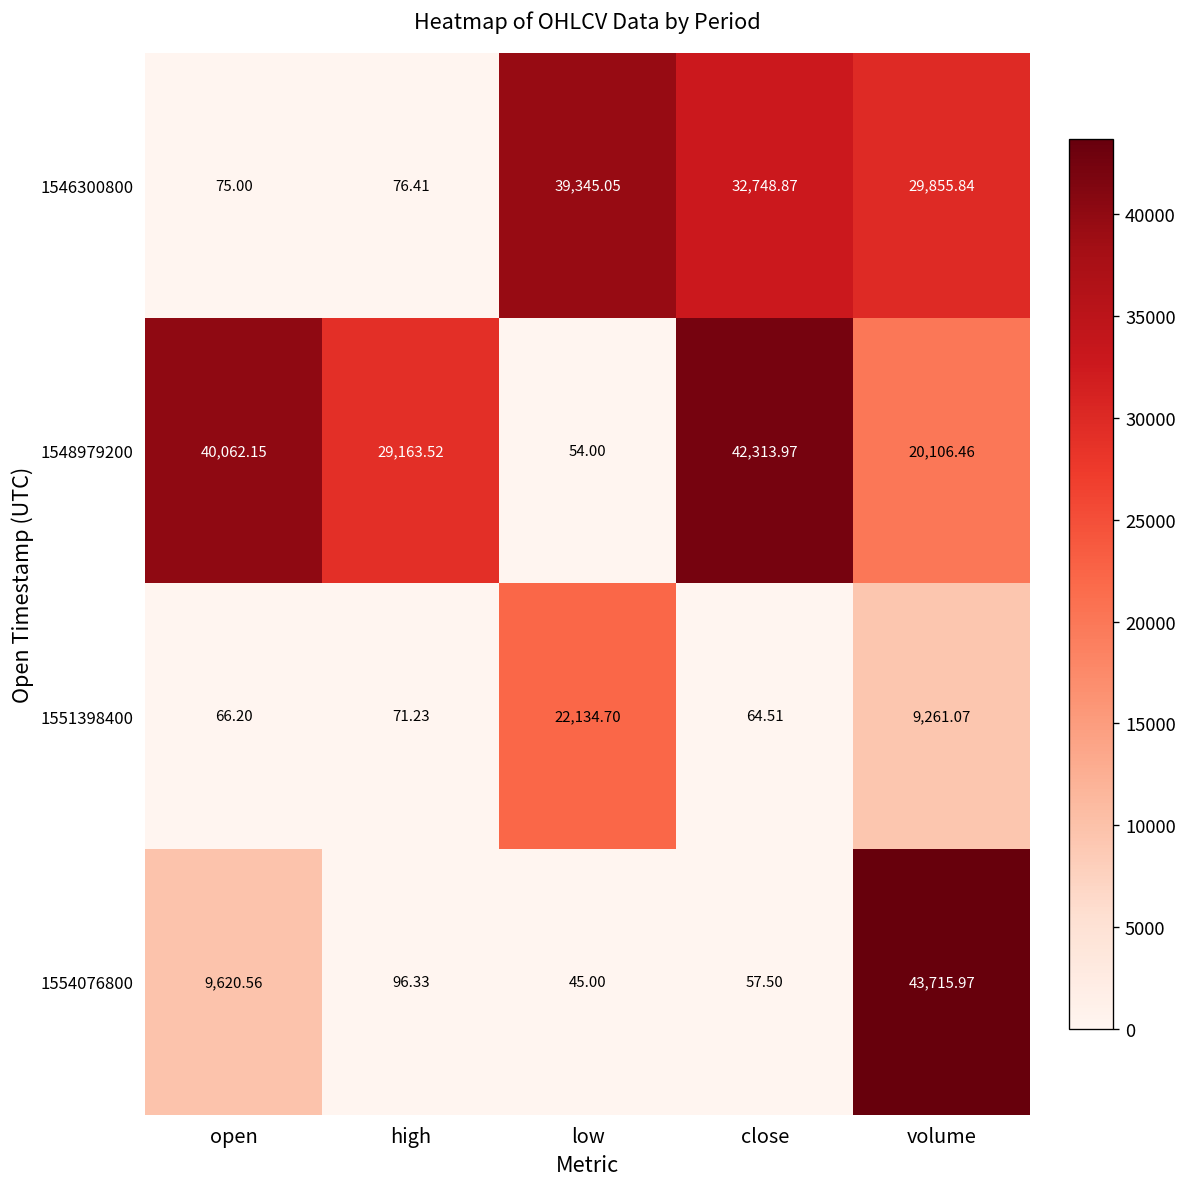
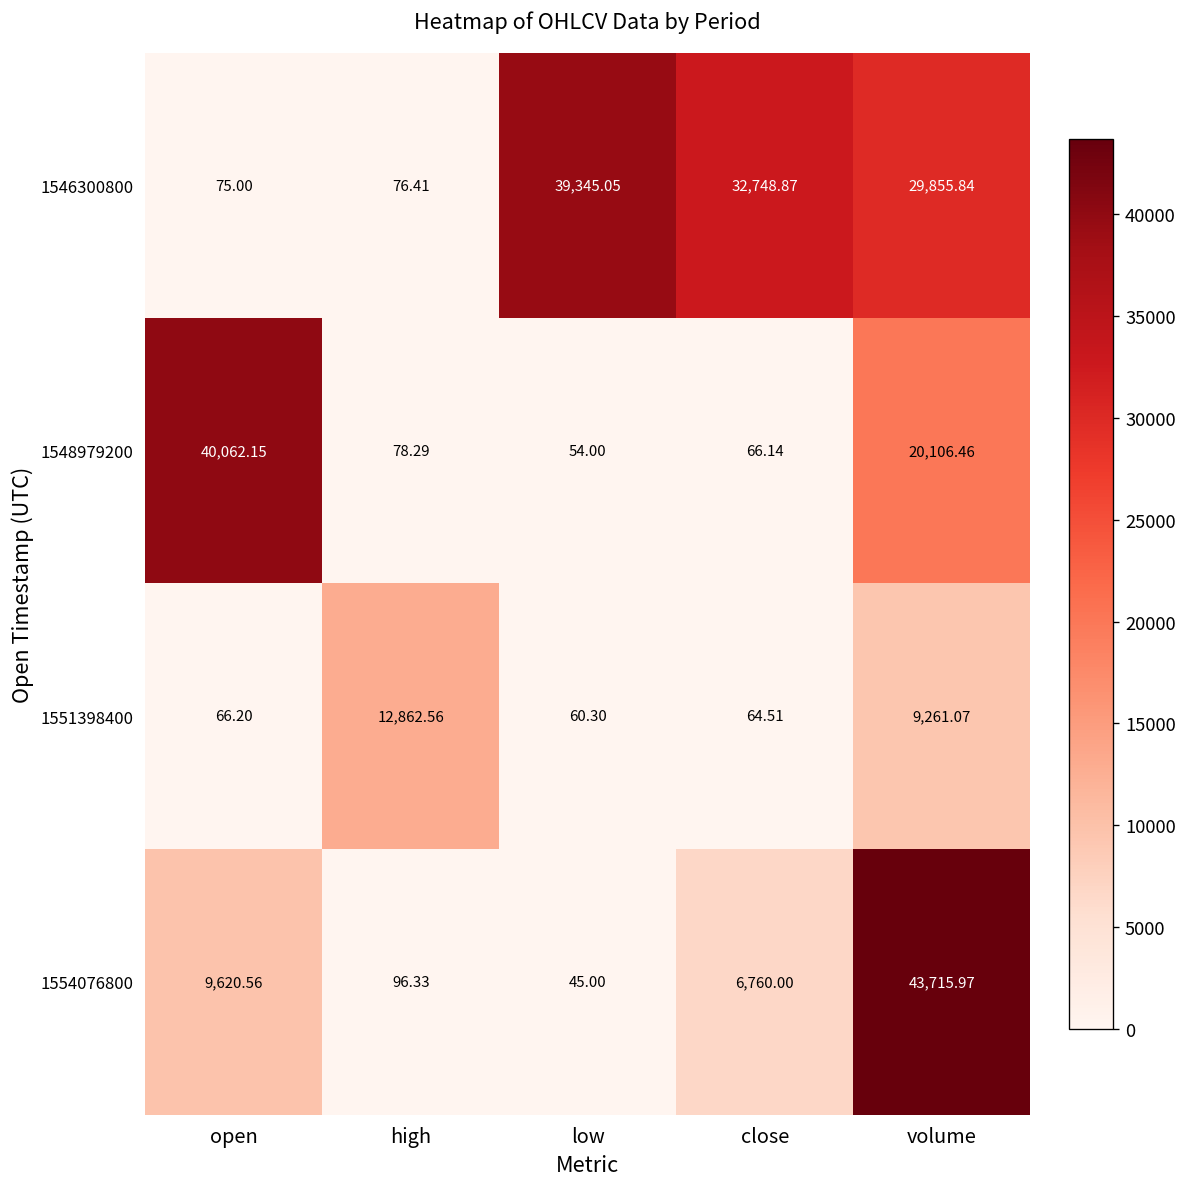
  {
    "1546300800": {
      "open": "75.00",
      "high": "76.41",
      "low": "39,345.05",
      "close": "32,748.87",
      "volume": "29,855.84"
    },
    "1548979200": {
      "open": "40,062.15",
-     "high": "29,163.52",
+     "high": "78.29",
      "low": "54.00",
-     "close": "42,313.97",
+     "close": "66.14",
      "volume": "20,106.46"
    },
    "1551398400": {
      "open": "66.20",
-     "high": "71.23",
-     "low": "22,134.70",
+     "high": "12,862.56",
+     "low": "60.30",
      "close": "64.51",
      "volume": "9,261.07"
    },
    "1554076800": {
      "open": "9,620.56",
      "high": "96.33",
      "low": "45.00",
-     "close": "57.50",
+     "close": "6,760.00",
      "volume": "43,715.97"
    }
  }
